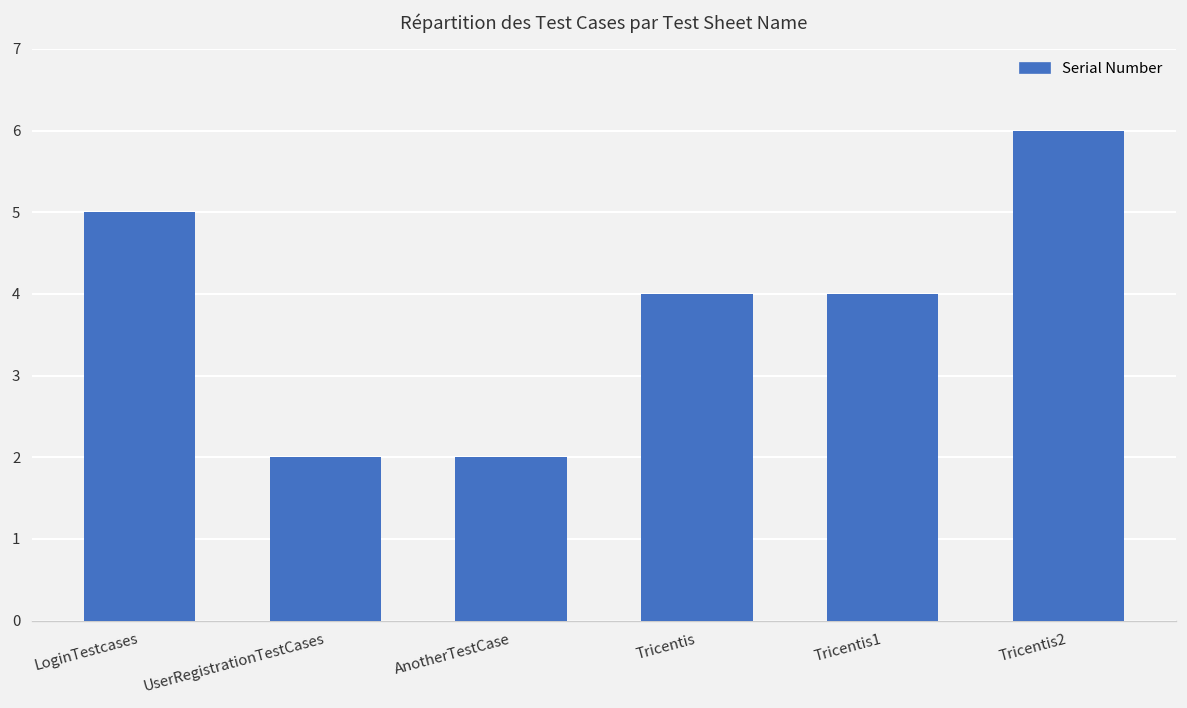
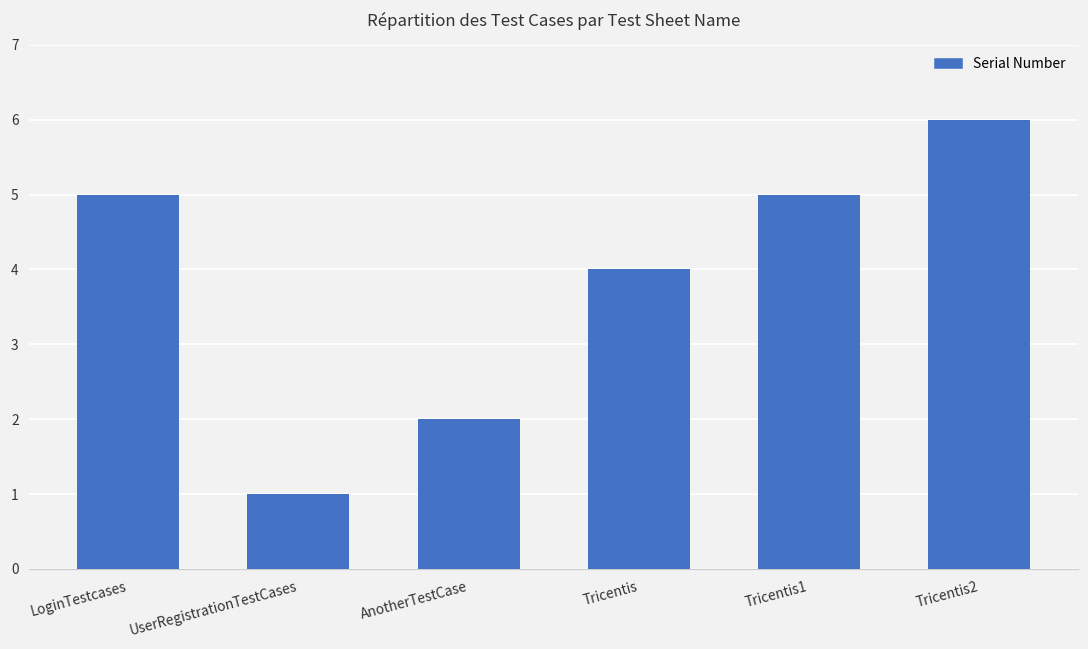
  {
    "LoginTestcases": 5,
-   "UserRegistrationTestCases": 2,
+   "UserRegistrationTestCases": 1,
    "AnotherTestCase": 2,
    "Tricentis": 4,
-   "Tricentis1": 4,
+   "Tricentis1": 5,
    "Tricentis2": 6
  }
